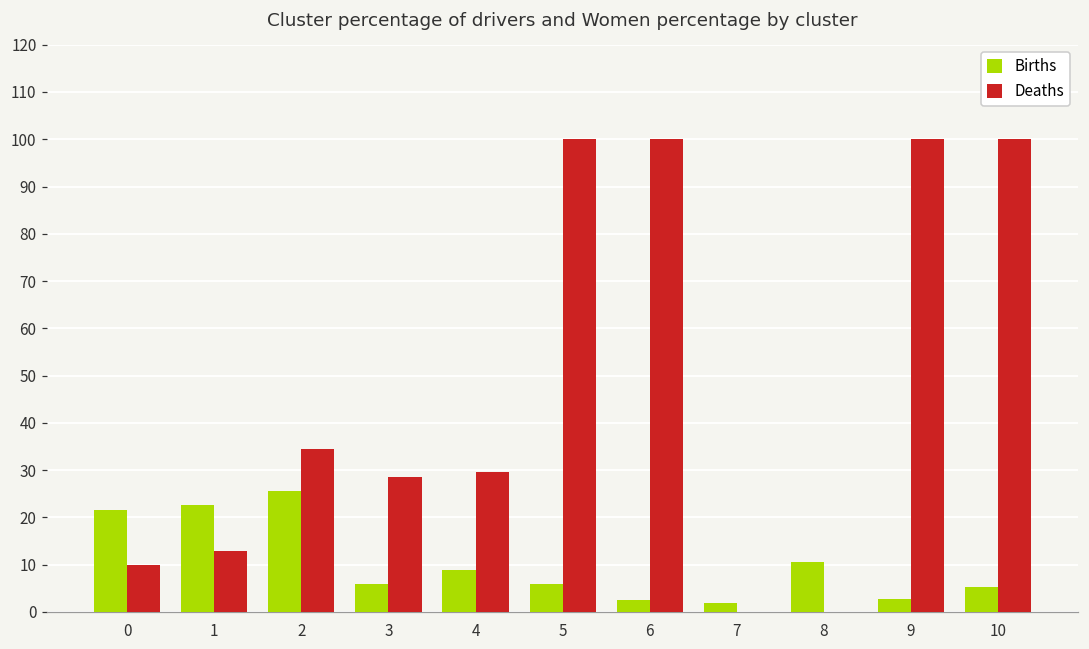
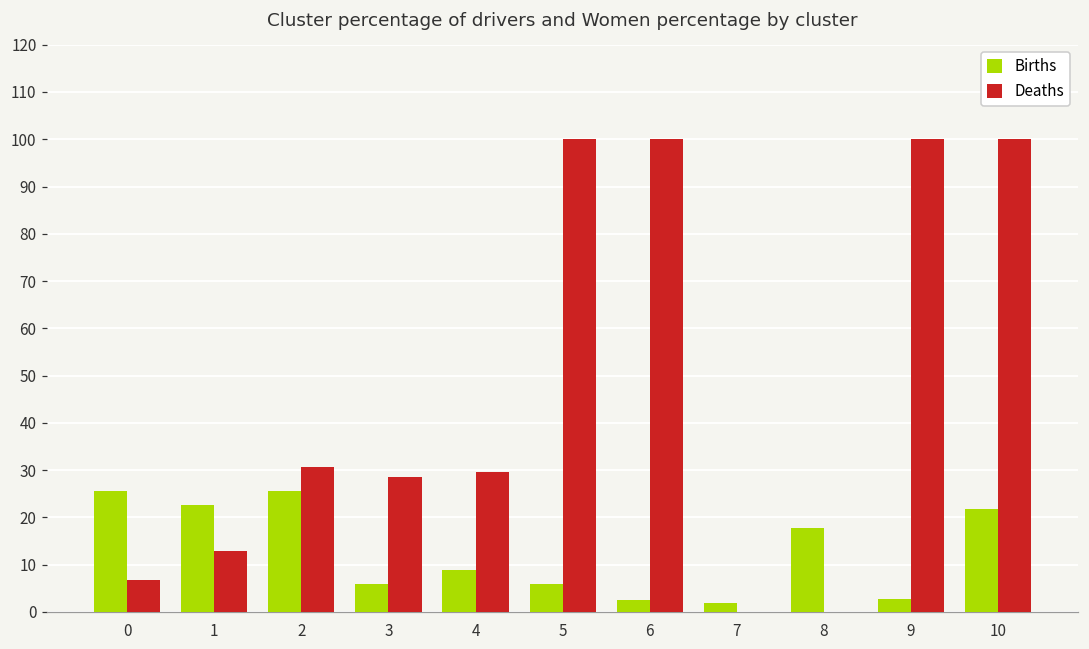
  {
    "Births": {
-     "0": 22,
+     "0": 26,
      "1": 23,
      "2": 26,
      "3": 6,
      "4": 9,
      "5": 6,
      "6": 2,
      "7": 2,
-     "8": 11,
+     "8": 18,
      "9": 3,
-     "10": 5
+     "10": 22
    },
    "Deaths": {
-     "0": 10,
+     "0": 7,
      "1": 13,
-     "2": 34,
+     "2": 31,
      "3": 28,
      "4": 30,
      "5": 100,
      "6": 100,
      "7": 0,
      "8": 0,
      "9": 100,
      "10": 100
    }
  }
